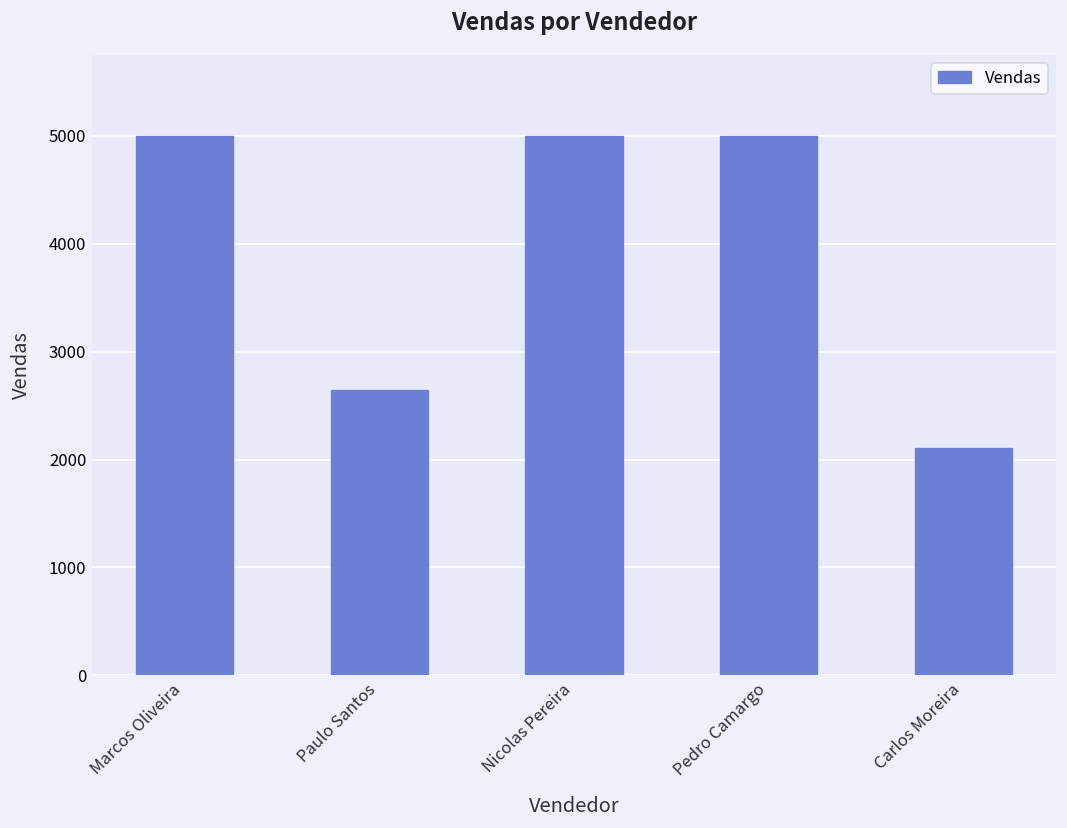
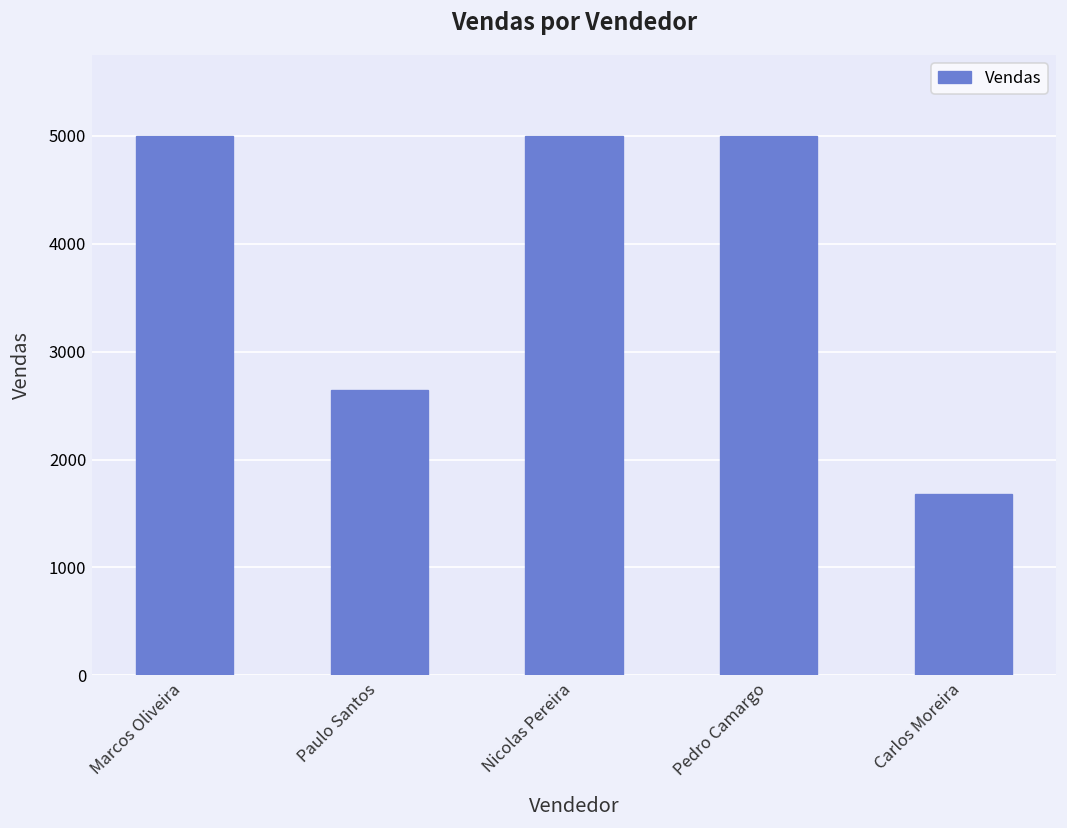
  {
    "Marcos Oliveira": 5000,
    "Paulo Santos": 2600,
    "Nicolas Pereira": 5000,
    "Pedro Camargo": 5000,
-   "Carlos Moreira": 2100
+   "Carlos Moreira": 1700
  }
